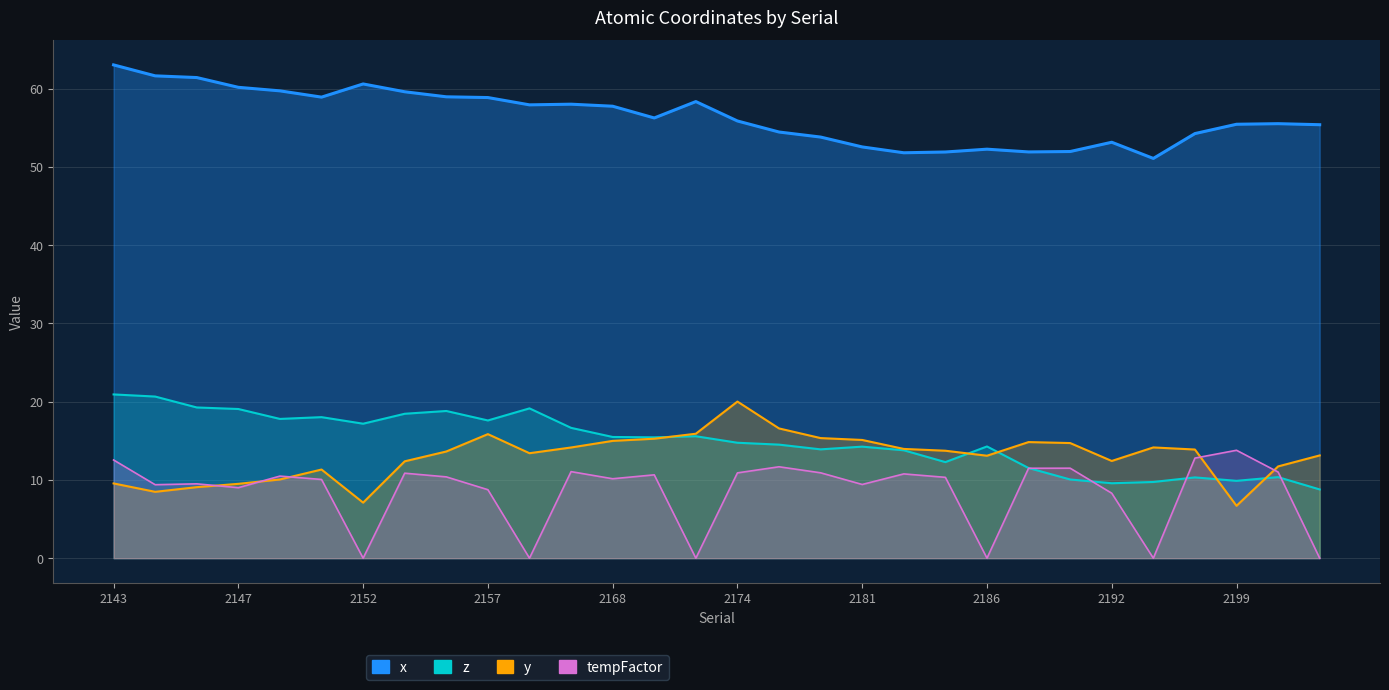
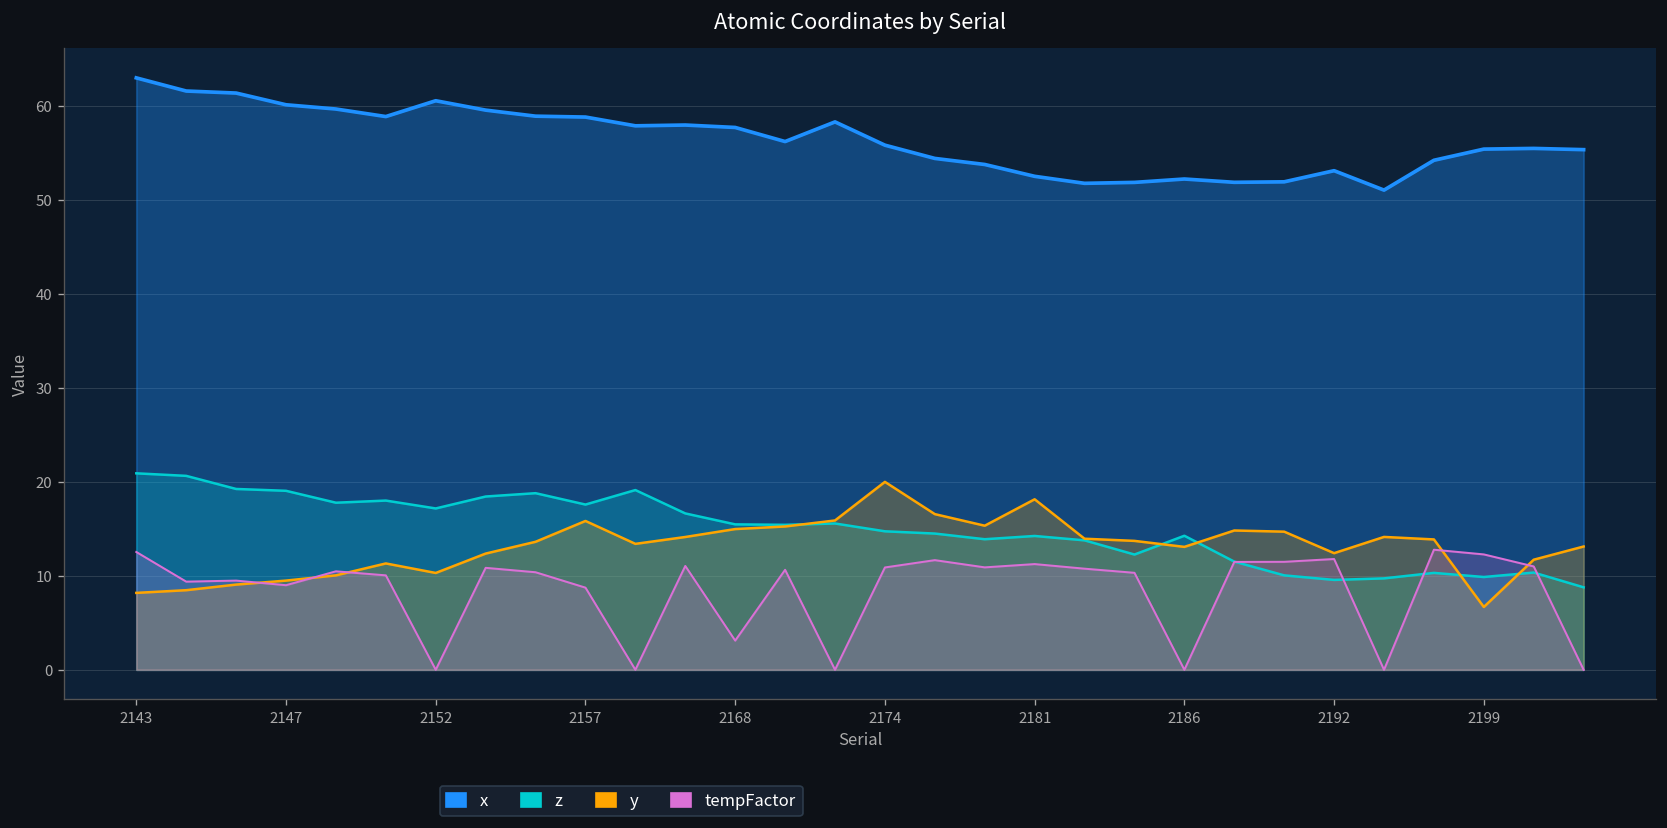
  {
    "y": {
-     "2143": 10,
+     "2143": 8,
      "2147": 10,
-     "2152": 7,
+     "2152": 10,
      "2157": 16,
      "2168": 15,
      "2174": 20,
-     "2181": 15,
+     "2181": 18,
      "2186": 13,
      "2192": 12,
      "2199": 7
    },
    "tempFactor": {
      "2143": 13,
      "2147": 9,
      "2152": 0,
      "2157": 9,
-     "2168": 10,
+     "2168": 3,
      "2174": 11,
-     "2181": 9,
+     "2181": 11,
      "2186": 0,
-     "2192": 8,
-     "2199": 14
+     "2192": 12,
+     "2199": 12
    }
  }
